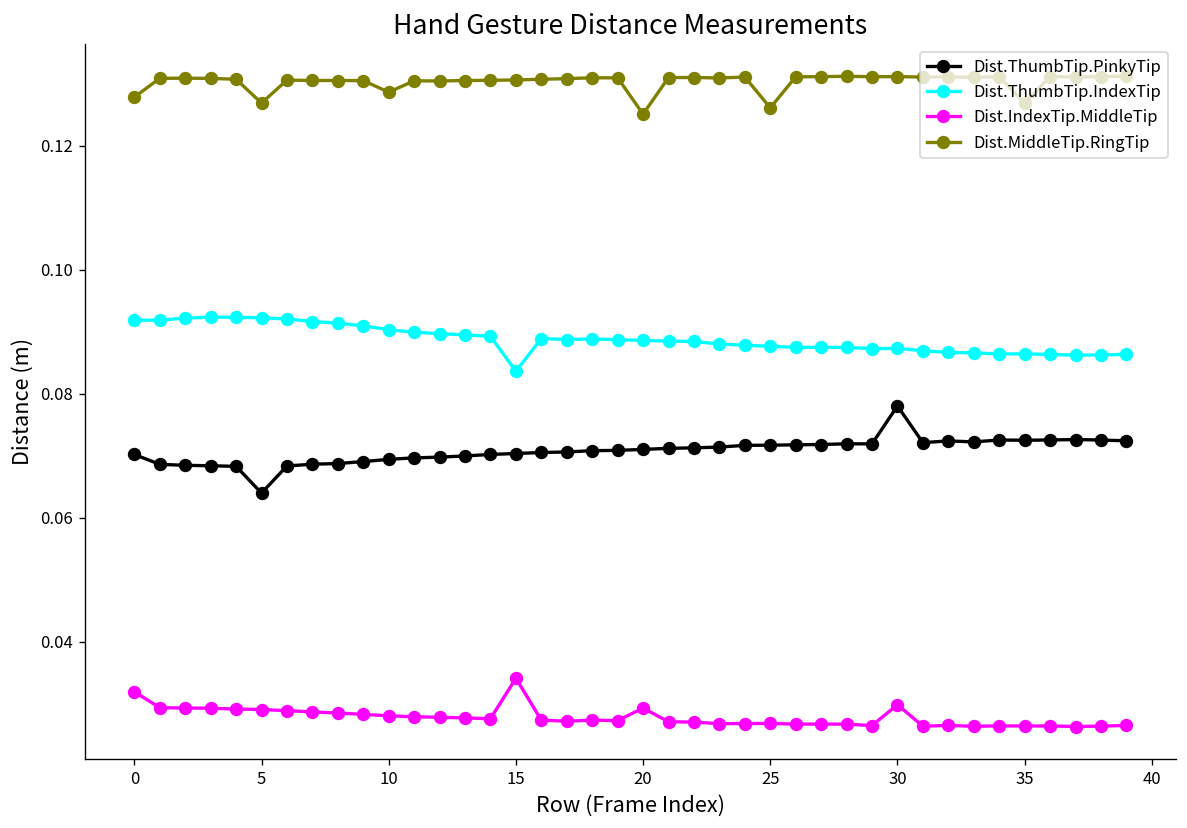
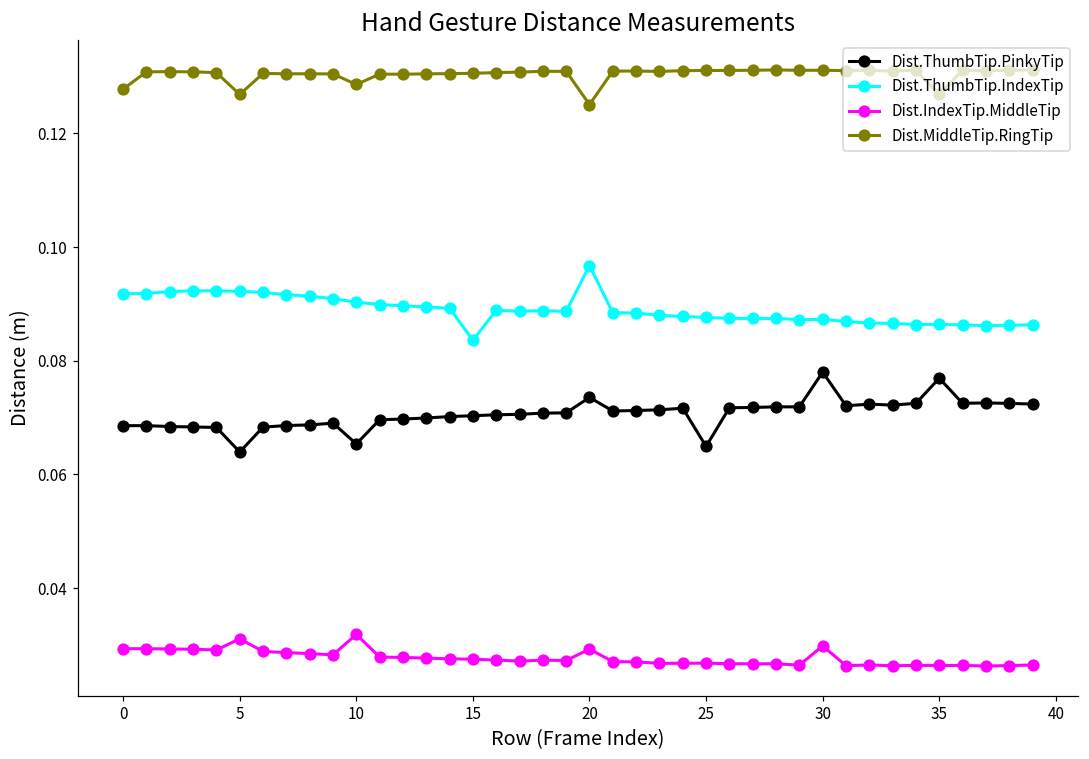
  {
    "Dist.ThumbTip.PinkyTip": {
-     "0": 0.070,
+     "0": 0.069,
      "5": 0.064,
-     "10": 0.069,
+     "10": 0.065,
      "15": 0.070,
-     "20": 0.071,
-     "25": 0.072,
+     "20": 0.074,
+     "25": 0.065,
      "30": 0.078,
-     "35": 0.072
+     "35": 0.077
    },
    "Dist.ThumbTip.IndexTip": {
      "0": 0.092,
      "5": 0.092,
      "10": 0.090,
      "15": 0.084,
-     "20": 0.089,
+     "20": 0.097,
      "25": 0.088,
      "30": 0.087,
      "35": 0.086
    },
    "Dist.IndexTip.MiddleTip": {
-     "0": 0.032,
-     "5": 0.029,
-     "10": 0.028,
-     "15": 0.034,
+     "0": 0.029,
+     "5": 0.031,
+     "10": 0.032,
+     "15": 0.027,
      "20": 0.029,
      "25": 0.027,
      "30": 0.030,
      "35": 0.026
    },
    "Dist.MiddleTip.RingTip": {
      "0": 0.128,
      "5": 0.127,
      "10": 0.129,
      "15": 0.131,
      "20": 0.125,
-     "25": 0.126,
+     "25": 0.131,
      "30": 0.131
    }
  }
